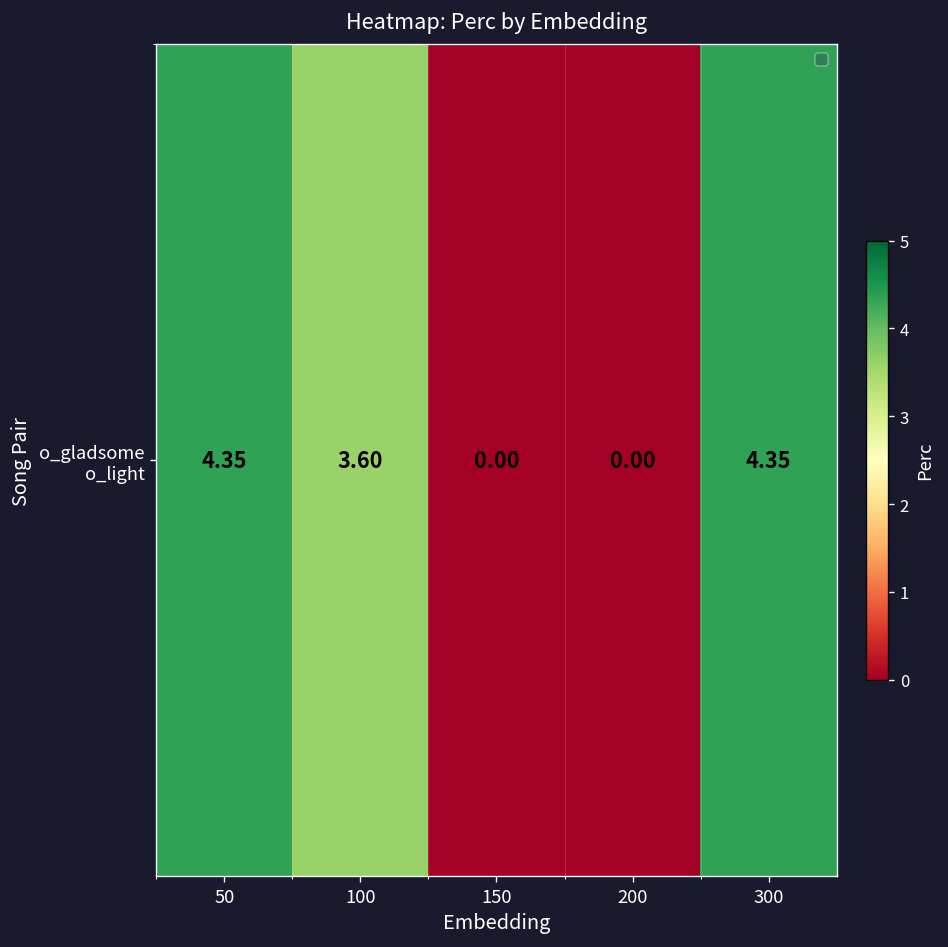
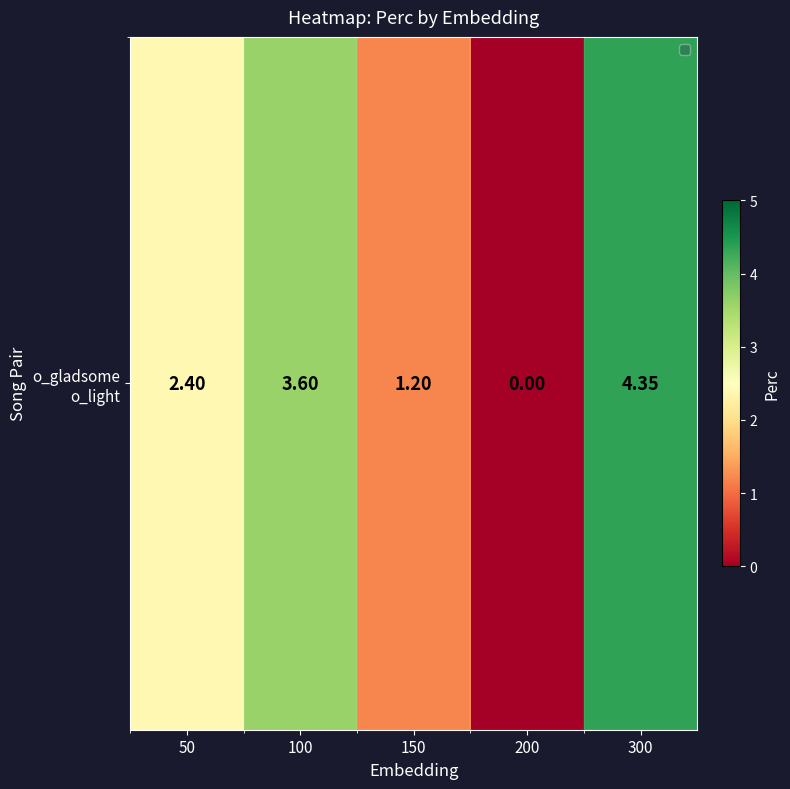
  {
    "o_gladsome o_light": {
-     "50": 4.35,
+     "50": 2.40,
      "100": 3.60,
-     "150": 0.00,
+     "150": 1.20,
      "200": 0.00,
      "300": 4.35
    }
  }
